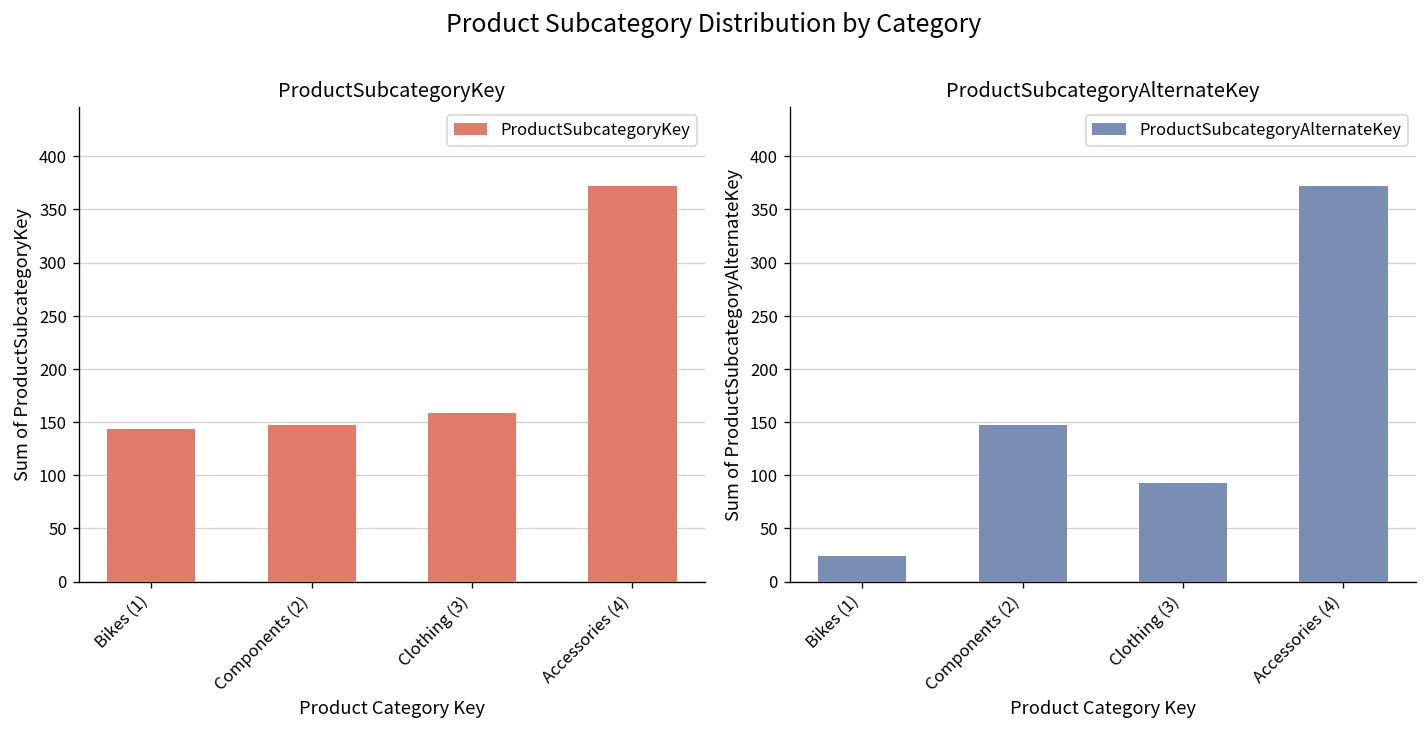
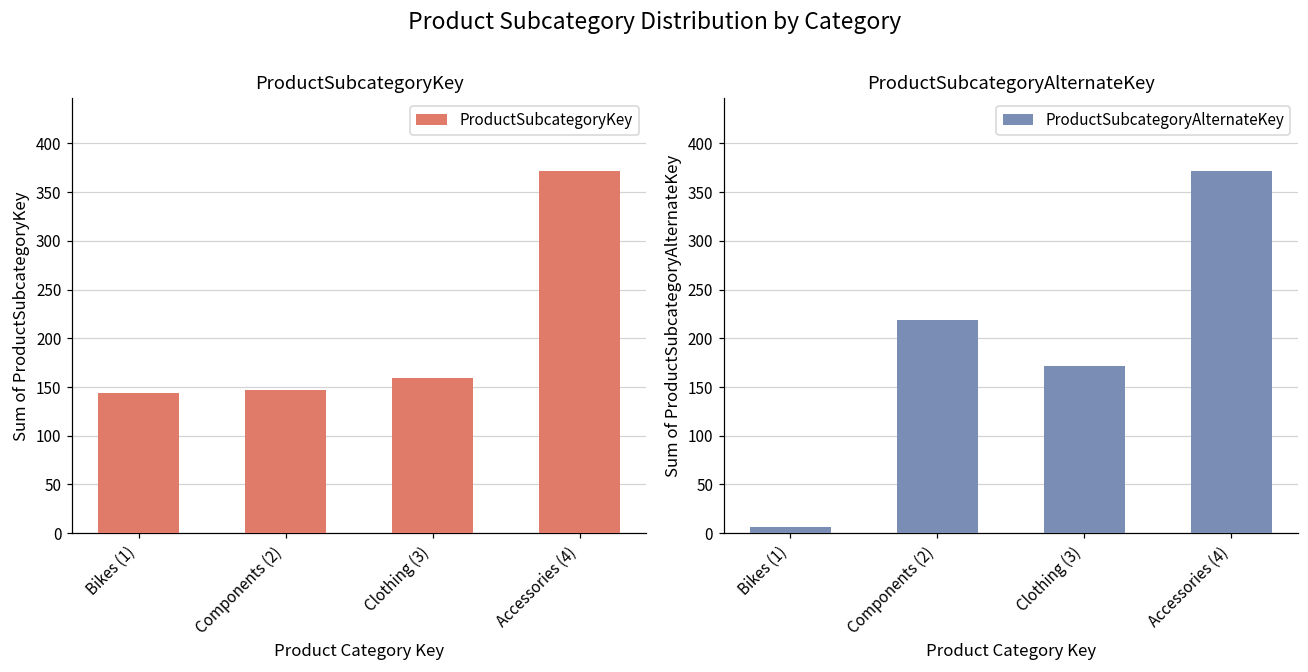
  {
    "ProductSubcategoryKey": {
      "Bikes (1)": 140,
      "Components (2)": 150,
      "Clothing (3)": 160,
      "Accessories (4)": 370
    },
    "ProductSubcategoryAlternateKey": {
-     "Bikes (1)": 20,
-     "Components (2)": 150,
-     "Clothing (3)": 90,
+     "Bikes (1)": 10,
+     "Components (2)": 220,
+     "Clothing (3)": 170,
      "Accessories (4)": 370
    }
  }
